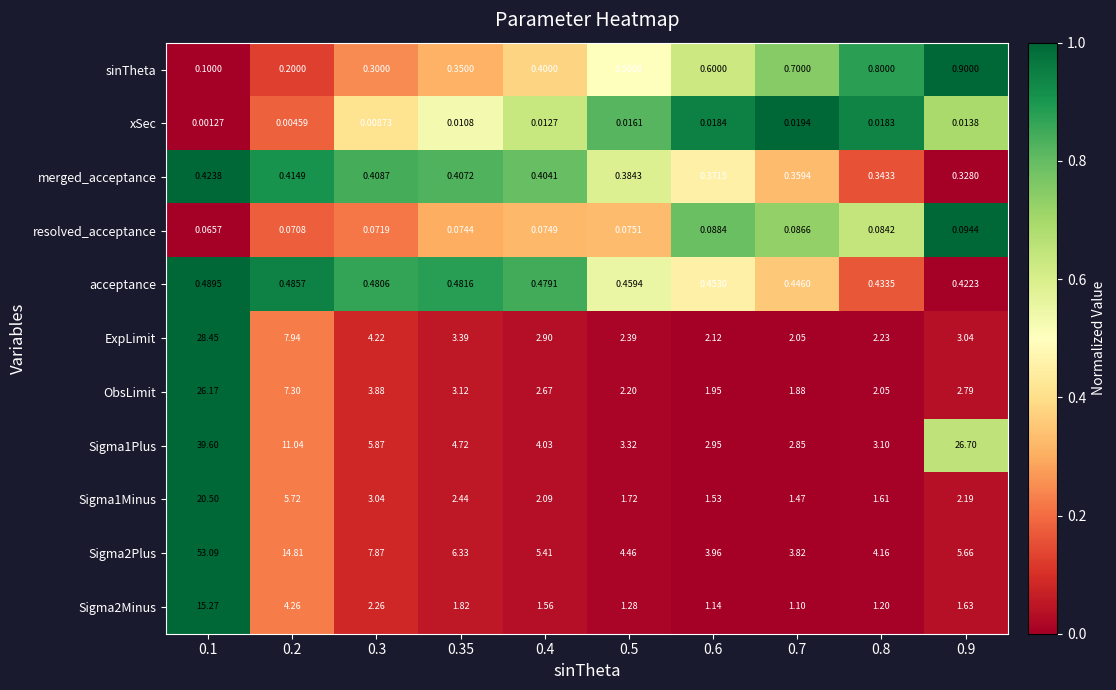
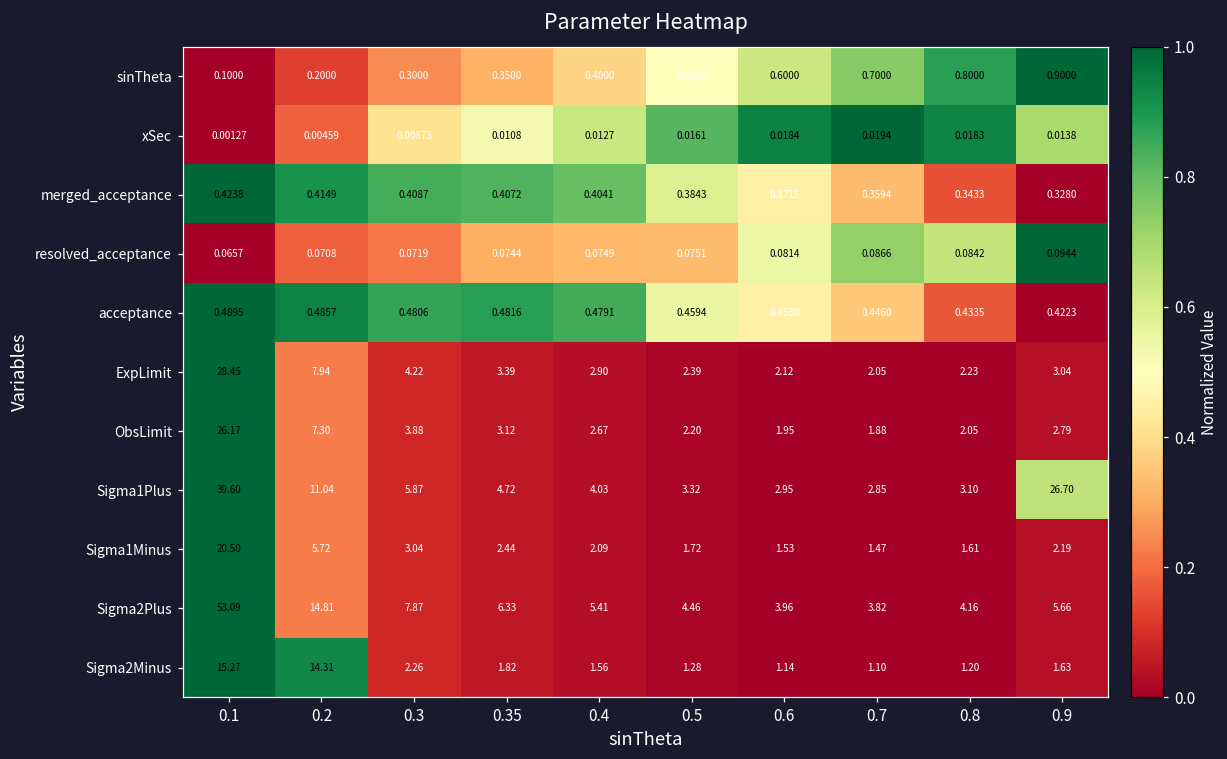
  {
    "sinTheta": {
      "0.1": 0.1000,
      "0.2": 0.2000,
      "0.3": 0.3000,
      "0.35": 0.3500,
      "0.4": 0.4000,
      "0.5": 0.5000,
      "0.6": 0.6000,
      "0.7": 0.7000,
      "0.8": 0.8000,
      "0.9": 0.9000
    },
    "xSec": {
      "0.1": 0.00127,
      "0.2": 0.00459,
      "0.3": 0.00873,
      "0.35": 0.0108,
      "0.4": 0.0127,
      "0.5": 0.0161,
      "0.6": 0.0184,
      "0.7": 0.0194,
      "0.8": 0.0183,
      "0.9": 0.0138
    },
    "merged_acceptance": {
      "0.1": 0.4238,
      "0.2": 0.4149,
      "0.3": 0.4087,
      "0.35": 0.4072,
      "0.4": 0.4041,
      "0.5": 0.3843,
      "0.6": 0.3715,
      "0.7": 0.3594,
      "0.8": 0.3433,
      "0.9": 0.3280
    },
    "resolved_acceptance": {
      "0.1": 0.0657,
      "0.2": 0.0708,
      "0.3": 0.0719,
      "0.35": 0.0744,
      "0.4": 0.0749,
      "0.5": 0.0751,
-     "0.6": 0.0884,
+     "0.6": 0.0814,
      "0.7": 0.0866,
      "0.8": 0.0842,
      "0.9": 0.0944
    },
    "acceptance": {
      "0.1": 0.4895,
      "0.2": 0.4857,
      "0.3": 0.4806,
      "0.35": 0.4816,
      "0.4": 0.4791,
      "0.5": 0.4594,
      "0.6": 0.4530,
      "0.7": 0.4460,
      "0.8": 0.4335,
      "0.9": 0.4223
    },
    "ExpLimit": {
      "0.1": 28.45,
      "0.2": 7.94,
      "0.3": 4.22,
      "0.35": 3.39,
      "0.4": 2.90,
      "0.5": 2.39,
      "0.6": 2.12,
      "0.7": 2.05,
      "0.8": 2.23,
      "0.9": 3.04
    },
    "ObsLimit": {
      "0.1": 26.17,
      "0.2": 7.30,
      "0.3": 3.88,
      "0.35": 3.12,
      "0.4": 2.67,
      "0.5": 2.20,
      "0.6": 1.95,
      "0.7": 1.88,
      "0.8": 2.05,
      "0.9": 2.79
    },
    "Sigma1Plus": {
      "0.1": 39.60,
      "0.2": 11.04,
      "0.3": 5.87,
      "0.35": 4.72,
      "0.4": 4.03,
      "0.5": 3.32,
      "0.6": 2.95,
      "0.7": 2.85,
      "0.8": 3.10,
      "0.9": 26.70
    },
    "Sigma1Minus": {
      "0.1": 20.50,
      "0.2": 5.72,
      "0.3": 3.04,
      "0.35": 2.44,
      "0.4": 2.09,
      "0.5": 1.72,
      "0.6": 1.53,
      "0.7": 1.47,
      "0.8": 1.61,
      "0.9": 2.19
    },
    "Sigma2Plus": {
      "0.1": 53.09,
      "0.2": 14.81,
      "0.3": 7.87,
      "0.35": 6.33,
      "0.4": 5.41,
      "0.5": 4.46,
      "0.6": 3.96,
      "0.7": 3.82,
      "0.8": 4.16,
      "0.9": 5.66
    },
    "Sigma2Minus": {
      "0.1": 15.27,
-     "0.2": 4.26,
+     "0.2": 14.31,
      "0.3": 2.26,
      "0.35": 1.82,
      "0.4": 1.56,
      "0.5": 1.28,
      "0.6": 1.14,
      "0.7": 1.10,
      "0.8": 1.20,
      "0.9": 1.63
    }
  }
